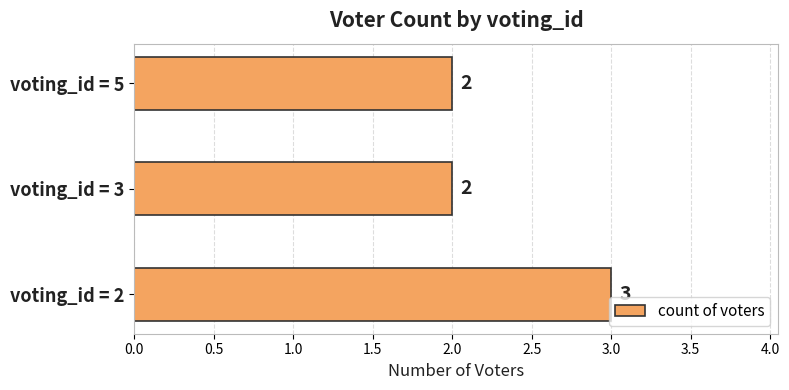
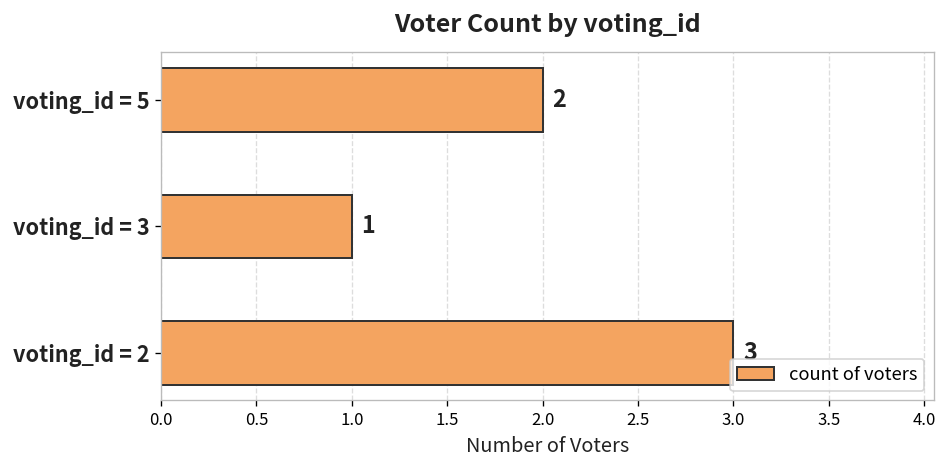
  {
    "voting_id = 5": 2,
-   "voting_id = 3": 2
+   "voting_id = 3": 1
  }
